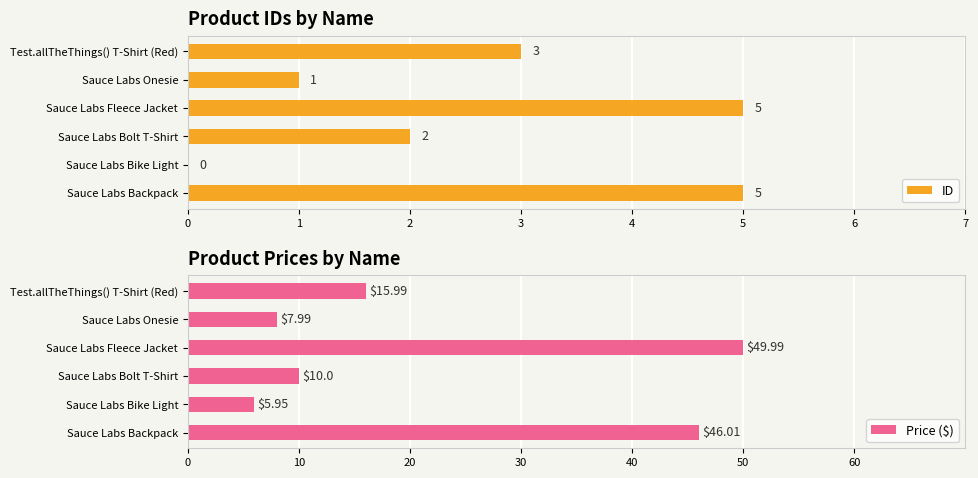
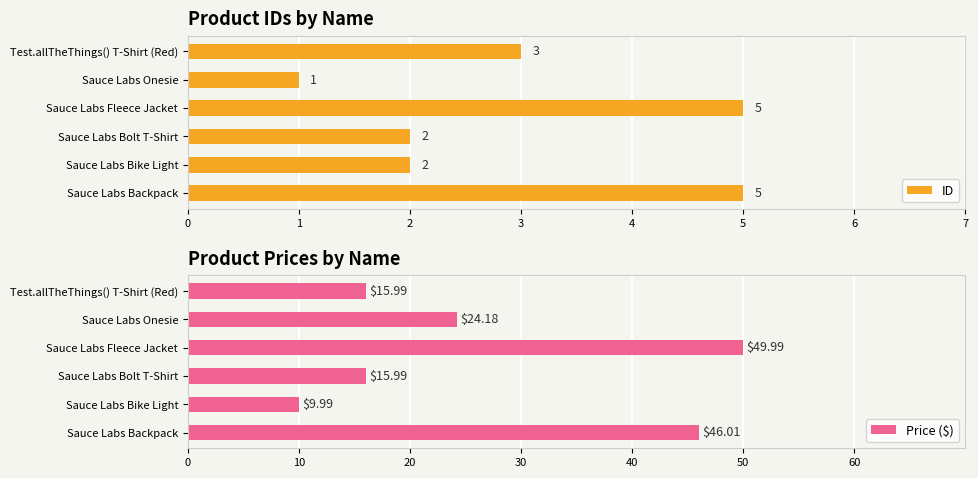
  {
    "Product IDs by Name": {
      "Test.allTheThings() T-Shirt (Red)": "3",
      "Sauce Labs Onesie": "1",
      "Sauce Labs Fleece Jacket": "5",
      "Sauce Labs Bolt T-Shirt": "2",
-     "Sauce Labs Bike Light": "0",
+     "Sauce Labs Bike Light": "2",
      "Sauce Labs Backpack": "5"
    },
    "Product Prices by Name": {
      "Test.allTheThings() T-Shirt (Red)": "$15.99",
-     "Sauce Labs Onesie": "$7.99",
+     "Sauce Labs Onesie": "$24.18",
      "Sauce Labs Fleece Jacket": "$49.99",
-     "Sauce Labs Bolt T-Shirt": "$10.0",
-     "Sauce Labs Bike Light": "$5.95",
+     "Sauce Labs Bolt T-Shirt": "$15.99",
+     "Sauce Labs Bike Light": "$9.99",
      "Sauce Labs Backpack": "$46.01"
    }
  }
